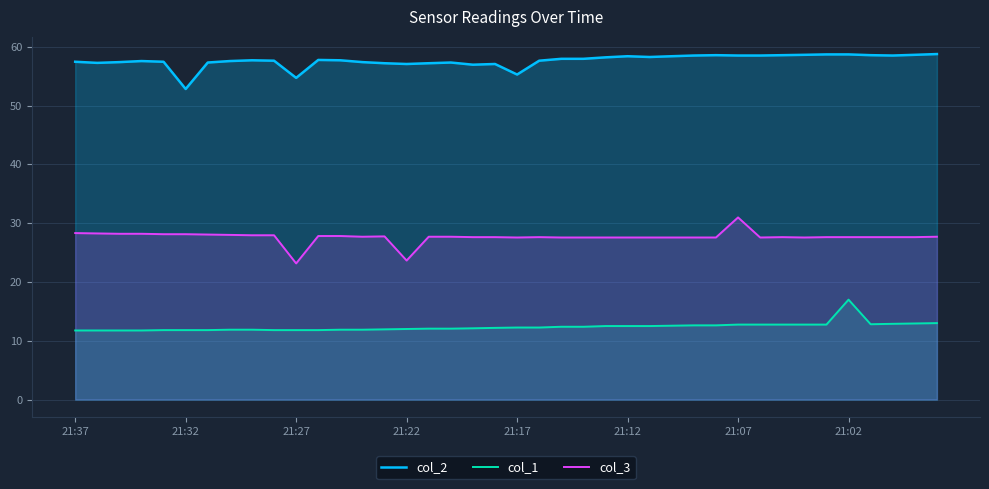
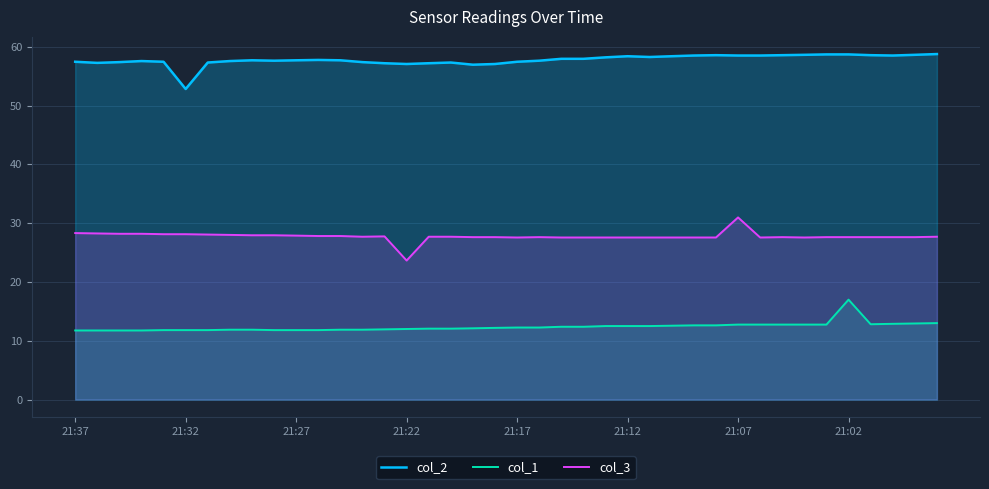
  {
    "col_2": {
      "21:37": 57,
      "21:32": 53,
-     "21:27": 55,
+     "21:27": 58,
      "21:22": 57,
-     "21:17": 55,
+     "21:17": 57,
      "21:12": 58,
      "21:07": 59,
      "21:02": 59
    },
    "col_1": {
      "21:37": 12,
      "21:32": 12,
      "21:27": 12,
      "21:22": 12,
      "21:17": 12,
      "21:12": 13,
      "21:07": 13,
      "21:02": 17
    },
    "col_3": {
      "21:37": 28,
      "21:32": 28,
-     "21:27": 23,
+     "21:27": 28,
      "21:22": 24,
      "21:17": 28,
      "21:12": 28,
      "21:07": 31,
      "21:02": 28
    }
  }
